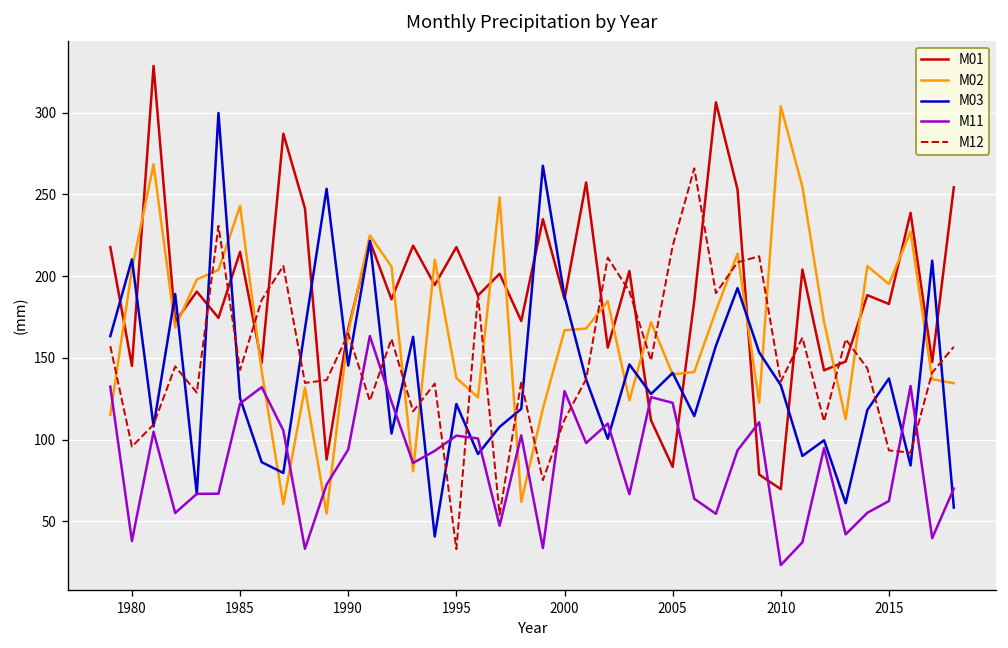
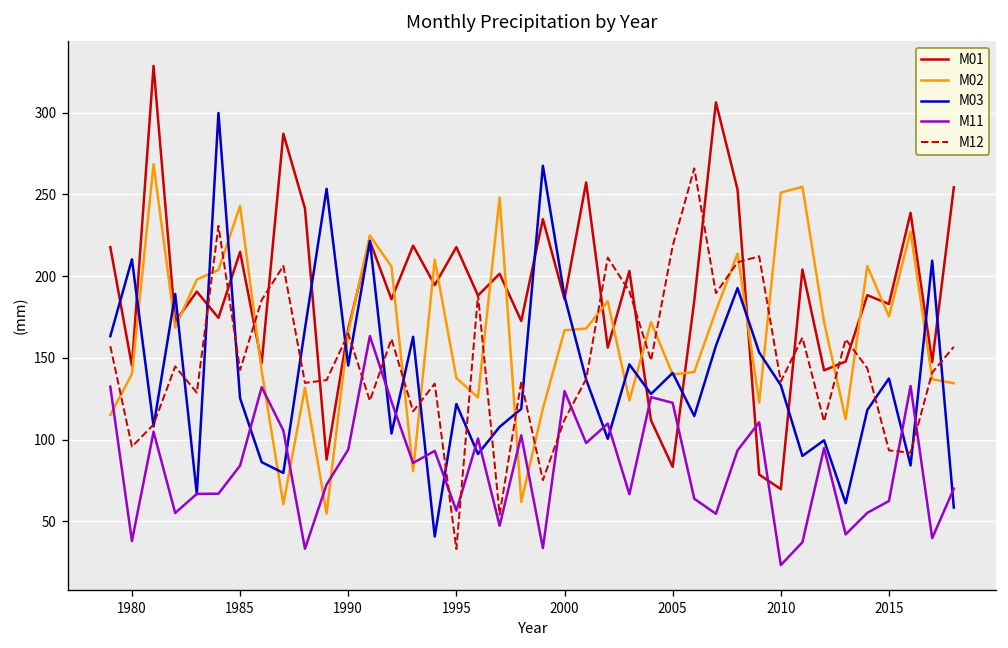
  {
    "M02": {
-     "1980": 204,
+     "1980": 140,
      "1985": 243,
      "1995": 138,
      "2000": 167,
-     "2010": 304,
-     "2015": 195
+     "2010": 251,
+     "2015": 175
    },
    "M03": {
      "1980": 210,
      "1985": 125,
      "1990": 145,
      "1995": 122,
      "2010": 133,
      "2015": 137
    },
    "M11": {
      "1980": 38,
-     "1985": 122,
+     "1985": 84,
      "1990": 94,
-     "1995": 102,
+     "1995": 57,
      "2000": 130,
      "2005": 123,
      "2010": 23,
      "2015": 62
    }
  }
